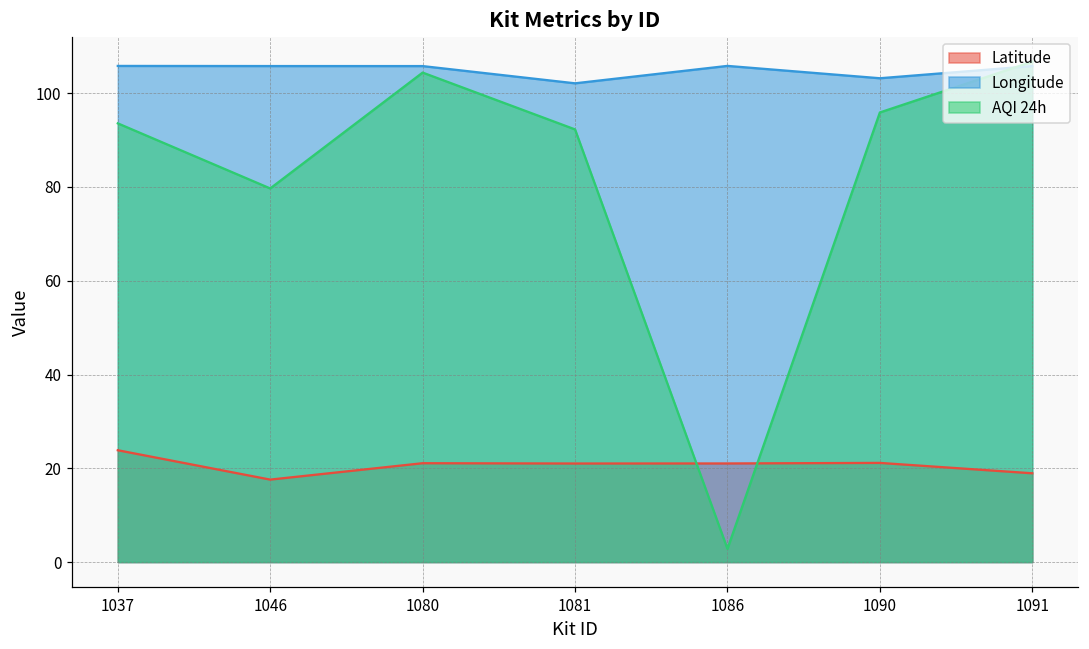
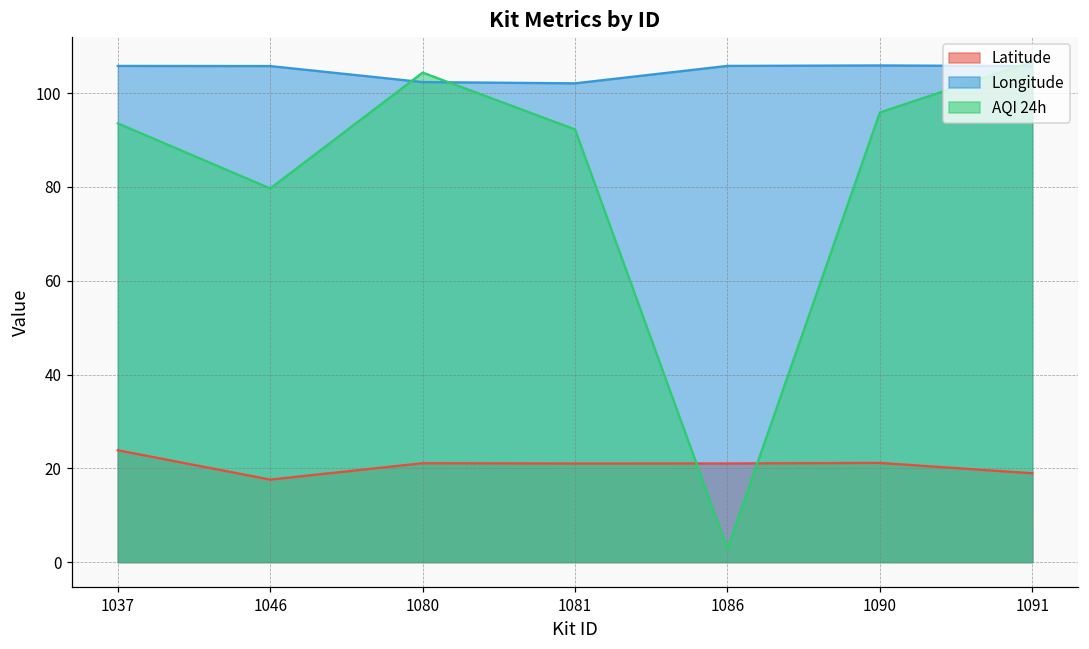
  {
    "Latitude": {
      "1037": 24,
      "1046": 18,
      "1080": 21,
      "1081": 21,
      "1086": 21,
      "1090": 21,
      "1091": 19
    },
    "Longitude": {
      "1037": 106,
      "1046": 106,
-     "1080": 106,
+     "1080": 102,
      "1081": 102,
      "1086": 106,
-     "1090": 103
+     "1090": 106
    },
    "AQI 24h": {
      "1037": 94,
      "1046": 80,
      "1080": 104,
      "1081": 92,
      "1086": 3,
      "1090": 96
    }
  }
